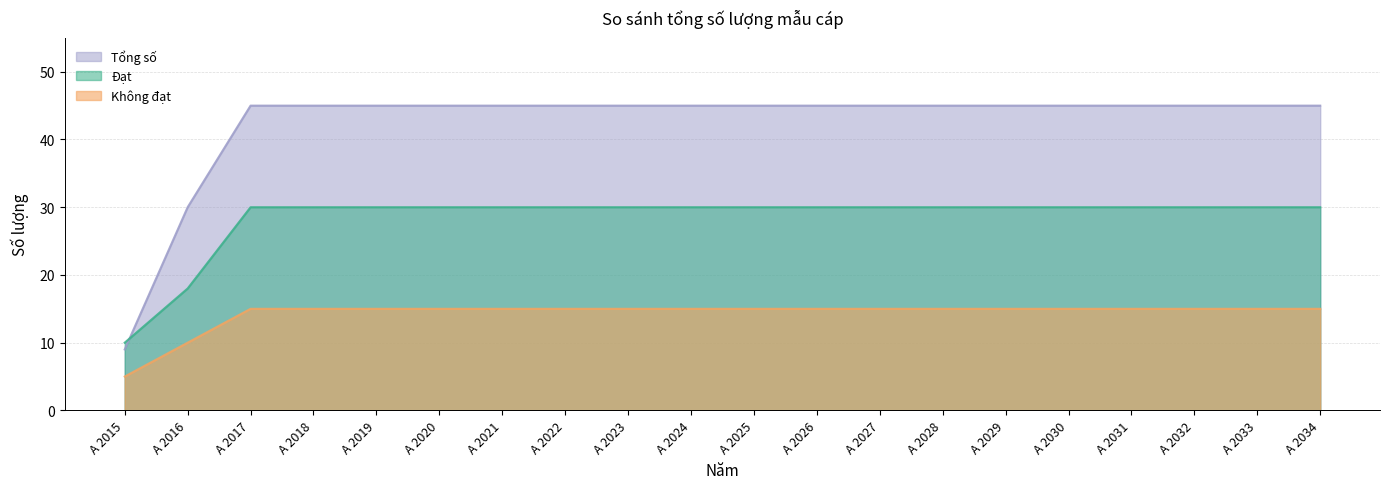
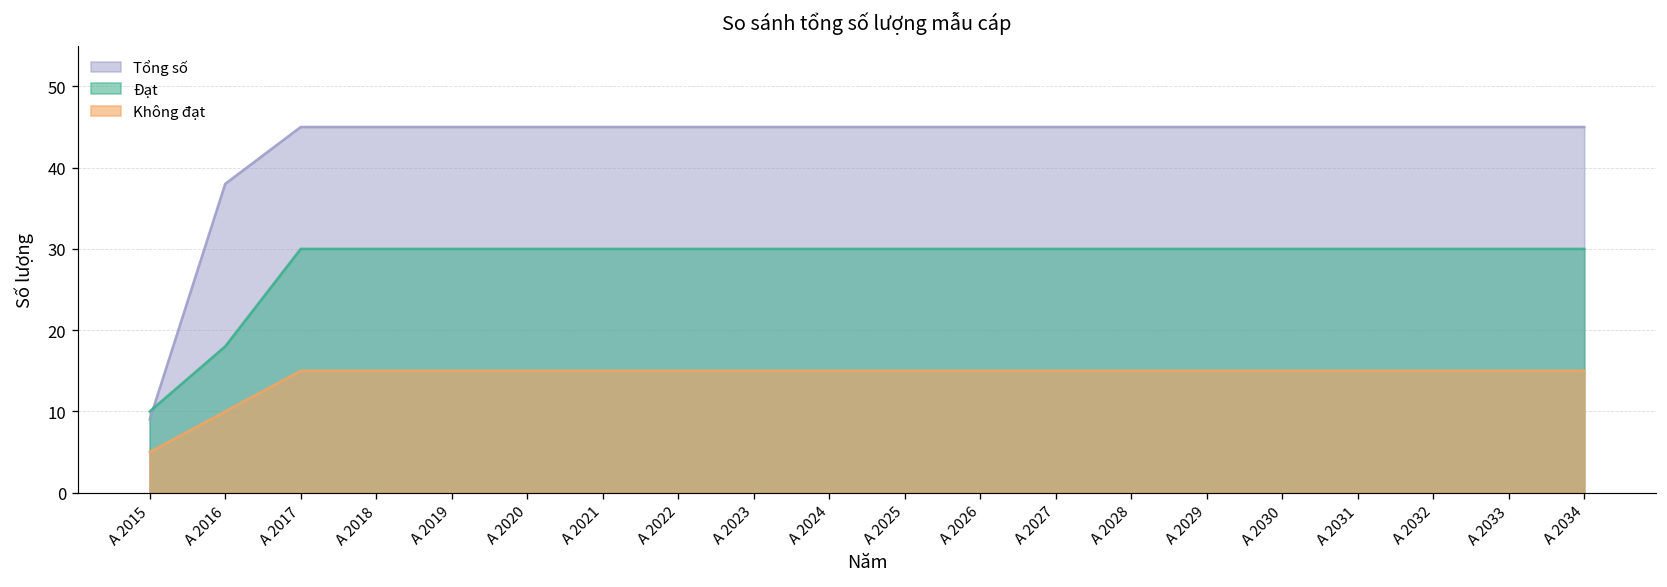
  {
    "Tổng số": {
      "A 2015": 9,
-     "A 2016": 30,
+     "A 2016": 38,
      "A 2017": 45,
      "A 2018": 45,
      "A 2019": 45,
      "A 2020": 45,
      "A 2021": 45,
      "A 2022": 45,
      "A 2023": 45,
      "A 2024": 45,
      "A 2025": 45,
      "A 2026": 45,
      "A 2027": 45,
      "A 2028": 45,
      "A 2029": 45,
      "A 2030": 45,
      "A 2031": 45,
      "A 2032": 45,
      "A 2033": 45,
      "A 2034": 45
    },
    "Đạt": {
      "A 2015": 10,
      "A 2016": 18,
      "A 2017": 30,
      "A 2018": 30,
      "A 2019": 30,
      "A 2020": 30,
      "A 2021": 30,
      "A 2022": 30,
      "A 2023": 30,
      "A 2024": 30,
      "A 2025": 30,
      "A 2026": 30,
      "A 2027": 30,
      "A 2028": 30,
      "A 2029": 30,
      "A 2030": 30,
      "A 2031": 30,
      "A 2032": 30,
      "A 2033": 30,
      "A 2034": 30
    },
    "Không đạt": {
      "A 2015": 5,
      "A 2016": 10,
      "A 2017": 15,
      "A 2018": 15,
      "A 2019": 15,
      "A 2020": 15,
      "A 2021": 15,
      "A 2022": 15,
      "A 2023": 15,
      "A 2024": 15,
      "A 2025": 15,
      "A 2026": 15,
      "A 2027": 15,
      "A 2028": 15,
      "A 2029": 15,
      "A 2030": 15,
      "A 2031": 15,
      "A 2032": 15,
      "A 2033": 15,
      "A 2034": 15
    }
  }
